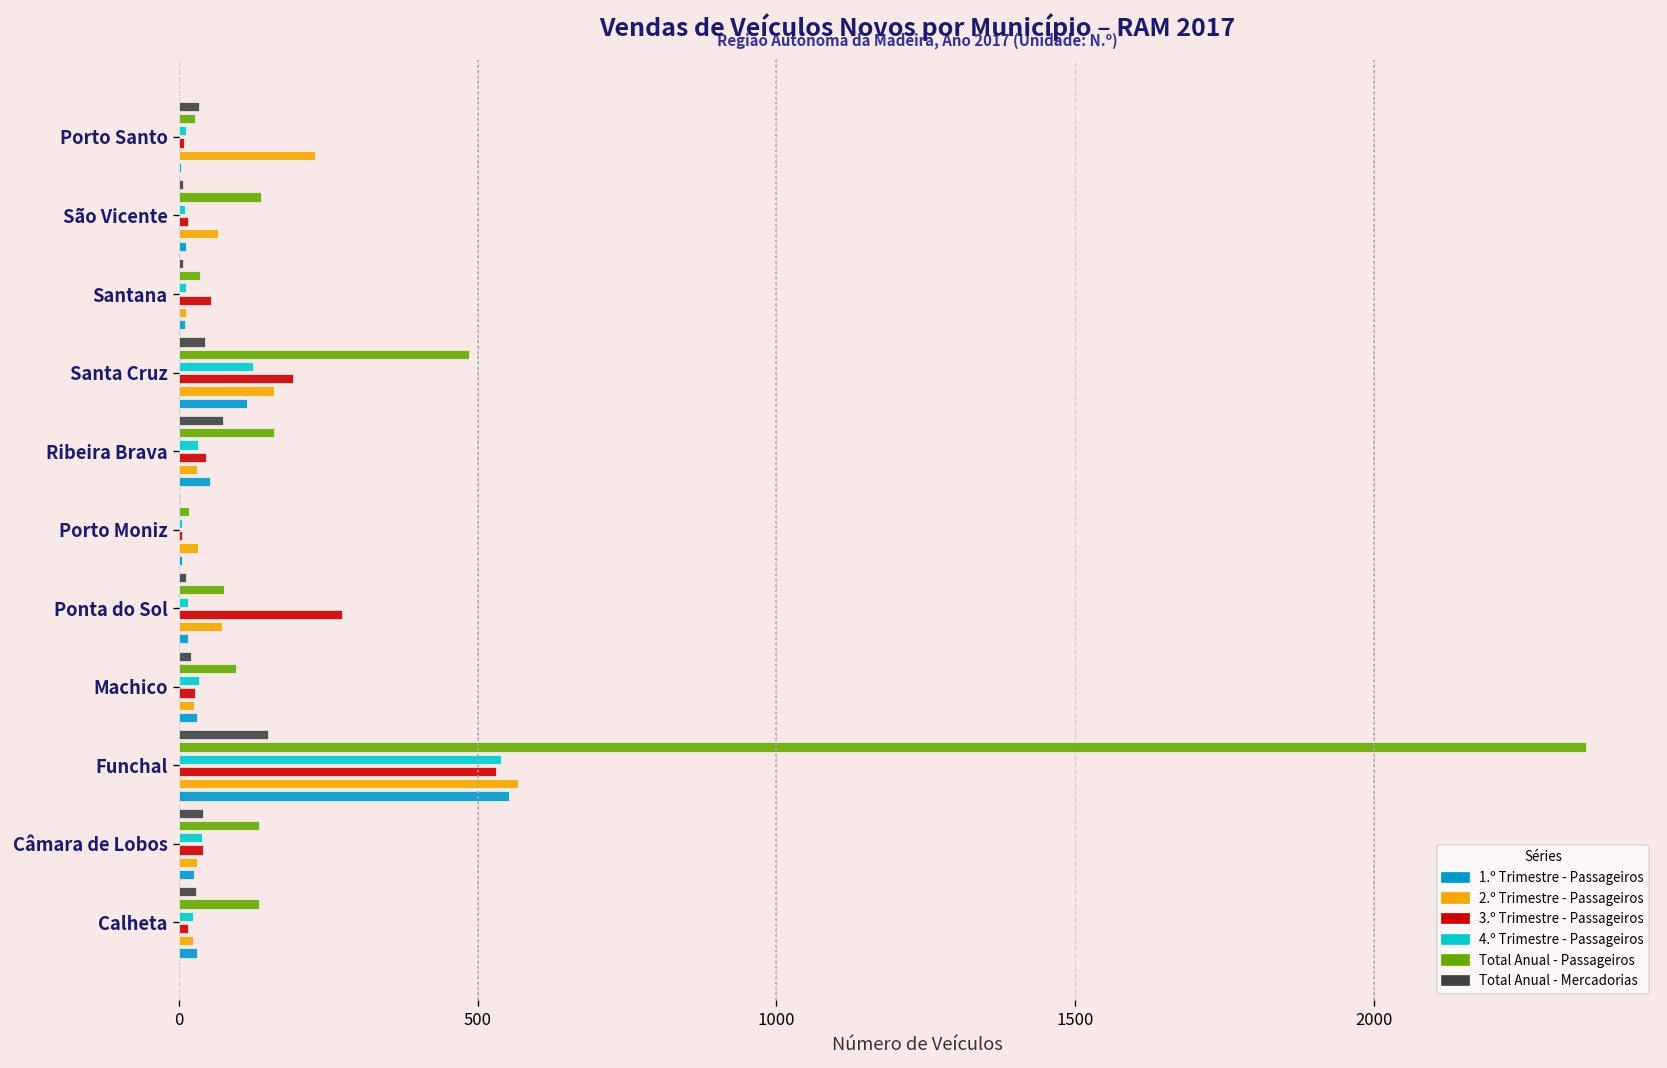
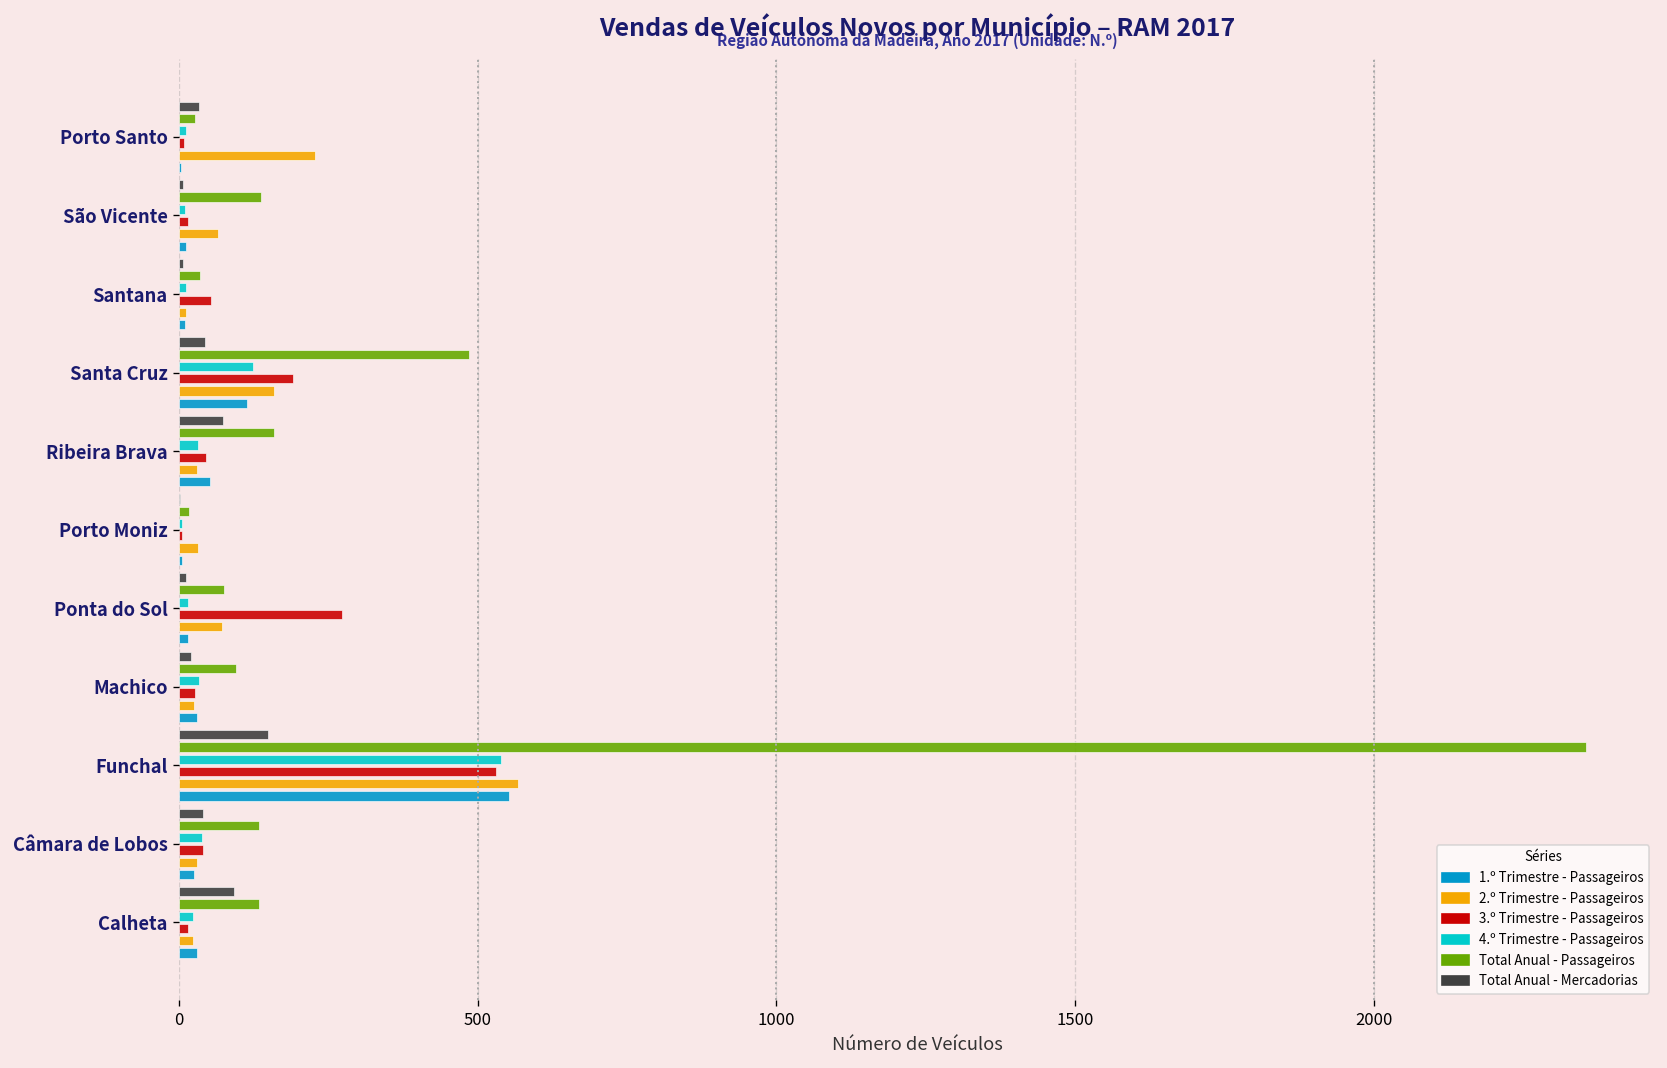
  {
    "2.º Trimestre - Passageiros": {
      "Porto Santo": 230,
      "São Vicente": 70,
      "Santana": 10,
      "Santa Cruz": 160,
      "Ribeira Brava": 30,
      "Porto Moniz": 30,
      "Ponta do Sol": 70,
      "Machico": 20,
      "Funchal": 570,
      "Câmara de Lobos": 30,
      "Calheta": 20
    },
    "3.º Trimestre - Passageiros": {
      "Porto Santo": 10,
      "São Vicente": 10,
      "Santana": 50,
      "Santa Cruz": 190,
      "Ribeira Brava": 50,
      "Ponta do Sol": 270,
      "Machico": 30,
      "Funchal": 530,
      "Câmara de Lobos": 40,
      "Calheta": 10
    },
    "Total Anual - Passageiros": {
      "Porto Santo": 30,
      "São Vicente": 140,
      "Santana": 40,
      "Santa Cruz": 490,
      "Ribeira Brava": 160,
      "Porto Moniz": 20,
      "Ponta do Sol": 80,
      "Machico": 100,
      "Funchal": 2360,
      "Câmara de Lobos": 130,
      "Calheta": 130
    },
    "Total Anual - Mercadorias": {
      "Porto Santo": 30,
      "São Vicente": 10,
      "Santana": 10,
      "Santa Cruz": 40,
      "Ribeira Brava": 70,
      "Ponta do Sol": 10,
      "Machico": 20,
      "Funchal": 150,
      "Câmara de Lobos": 40,
-     "Calheta": 30
+     "Calheta": 90
    }
  }
